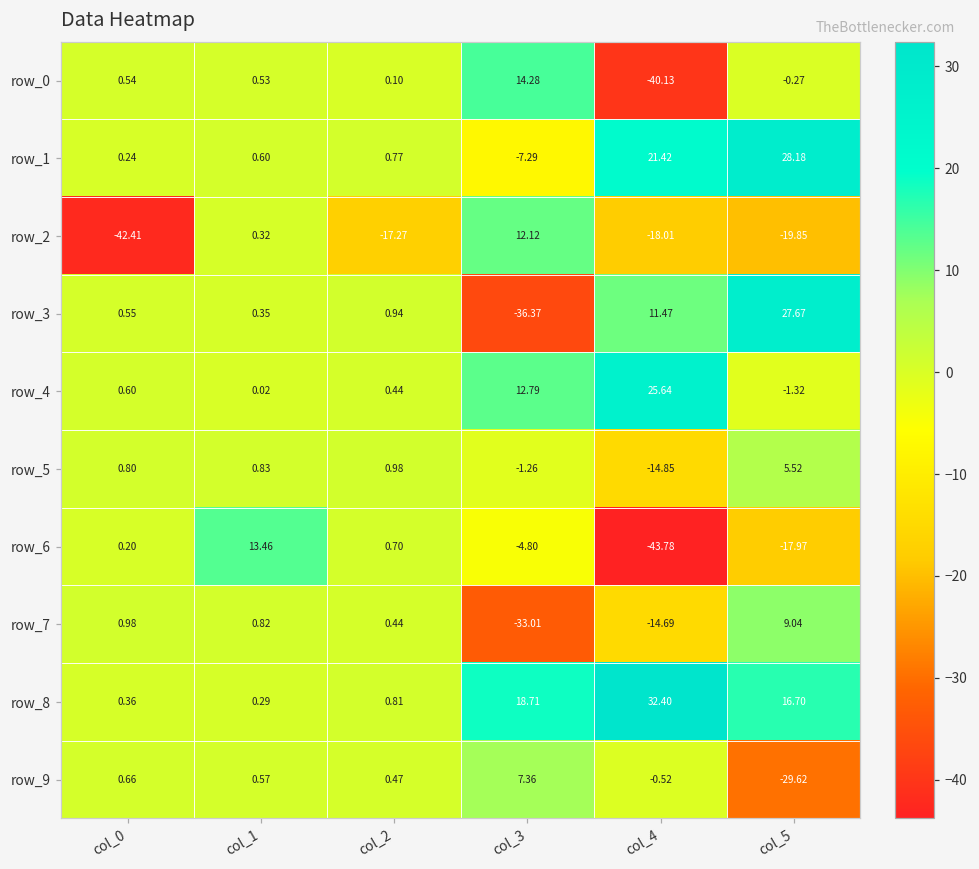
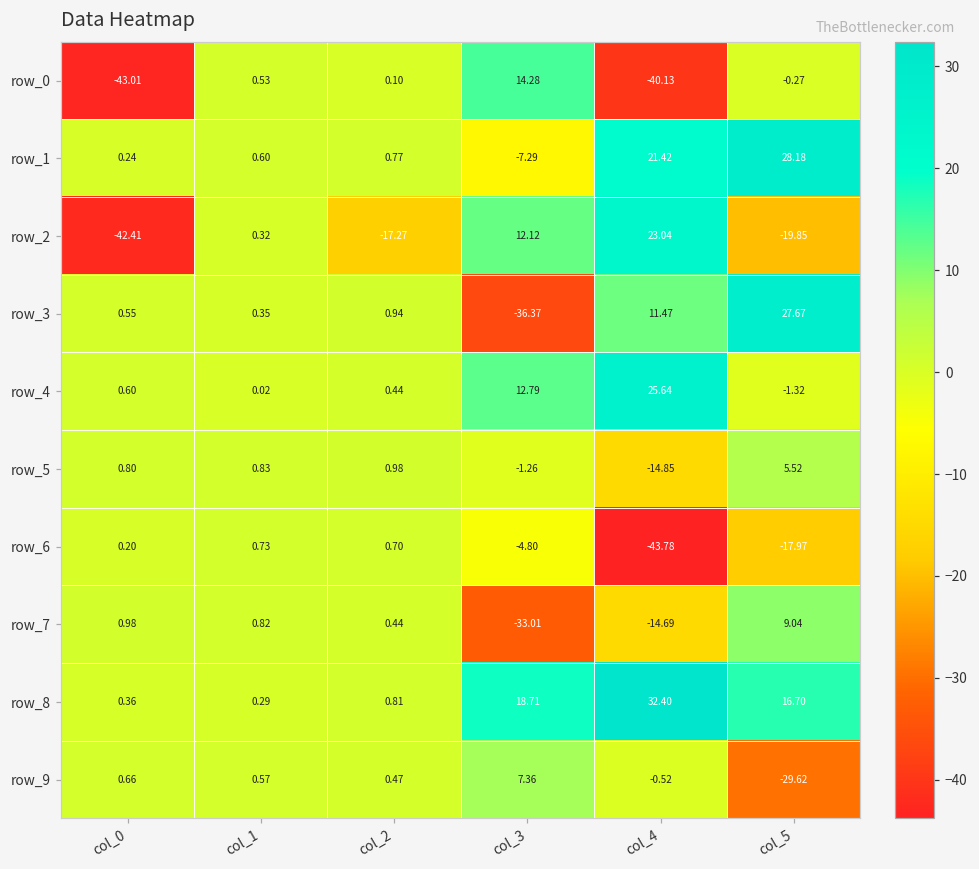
  {
    "row_0": {
-     "col_0": 0.54,
+     "col_0": -43.01,
      "col_1": 0.53,
      "col_2": 0.10,
      "col_3": 14.28,
      "col_4": -40.13,
      "col_5": -0.27
    },
    "row_1": {
      "col_0": 0.24,
      "col_1": 0.60,
      "col_2": 0.77,
      "col_3": -7.29,
      "col_4": 21.42,
      "col_5": 28.18
    },
    "row_2": {
      "col_0": -42.41,
      "col_1": 0.32,
      "col_2": -17.27,
      "col_3": 12.12,
-     "col_4": -18.01,
+     "col_4": 23.04,
      "col_5": -19.85
    },
    "row_3": {
      "col_0": 0.55,
      "col_1": 0.35,
      "col_2": 0.94,
      "col_3": -36.37,
      "col_4": 11.47,
      "col_5": 27.67
    },
    "row_4": {
      "col_0": 0.60,
      "col_1": 0.02,
      "col_2": 0.44,
      "col_3": 12.79,
      "col_4": 25.64,
      "col_5": -1.32
    },
    "row_5": {
      "col_0": 0.80,
      "col_1": 0.83,
      "col_2": 0.98,
      "col_3": -1.26,
      "col_4": -14.85,
      "col_5": 5.52
    },
    "row_6": {
      "col_0": 0.20,
-     "col_1": 13.46,
+     "col_1": 0.73,
      "col_2": 0.70,
      "col_3": -4.80,
      "col_4": -43.78,
      "col_5": -17.97
    },
    "row_7": {
      "col_0": 0.98,
      "col_1": 0.82,
      "col_2": 0.44,
      "col_3": -33.01,
      "col_4": -14.69,
      "col_5": 9.04
    },
    "row_8": {
      "col_0": 0.36,
      "col_1": 0.29,
      "col_2": 0.81,
      "col_3": 18.71,
      "col_4": 32.40,
      "col_5": 16.70
    },
    "row_9": {
      "col_0": 0.66,
      "col_1": 0.57,
      "col_2": 0.47,
      "col_3": 7.36,
      "col_4": -0.52,
      "col_5": -29.62
    }
  }
